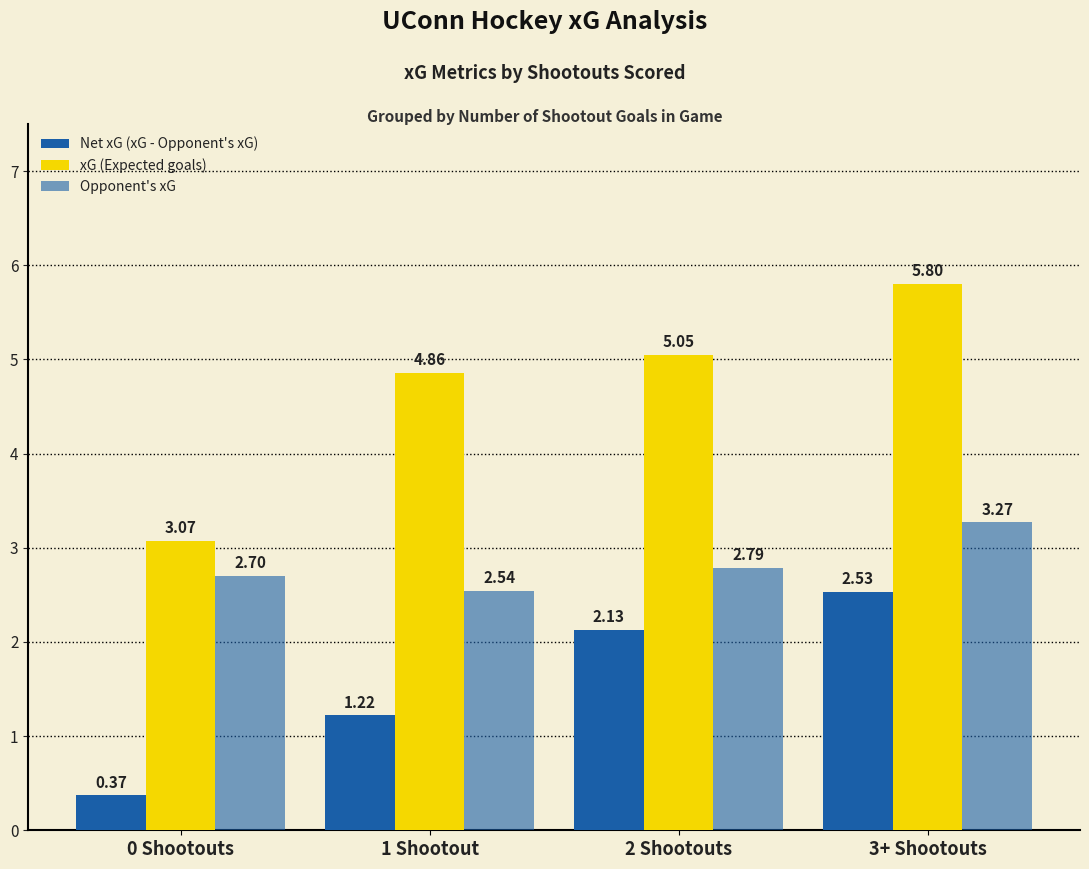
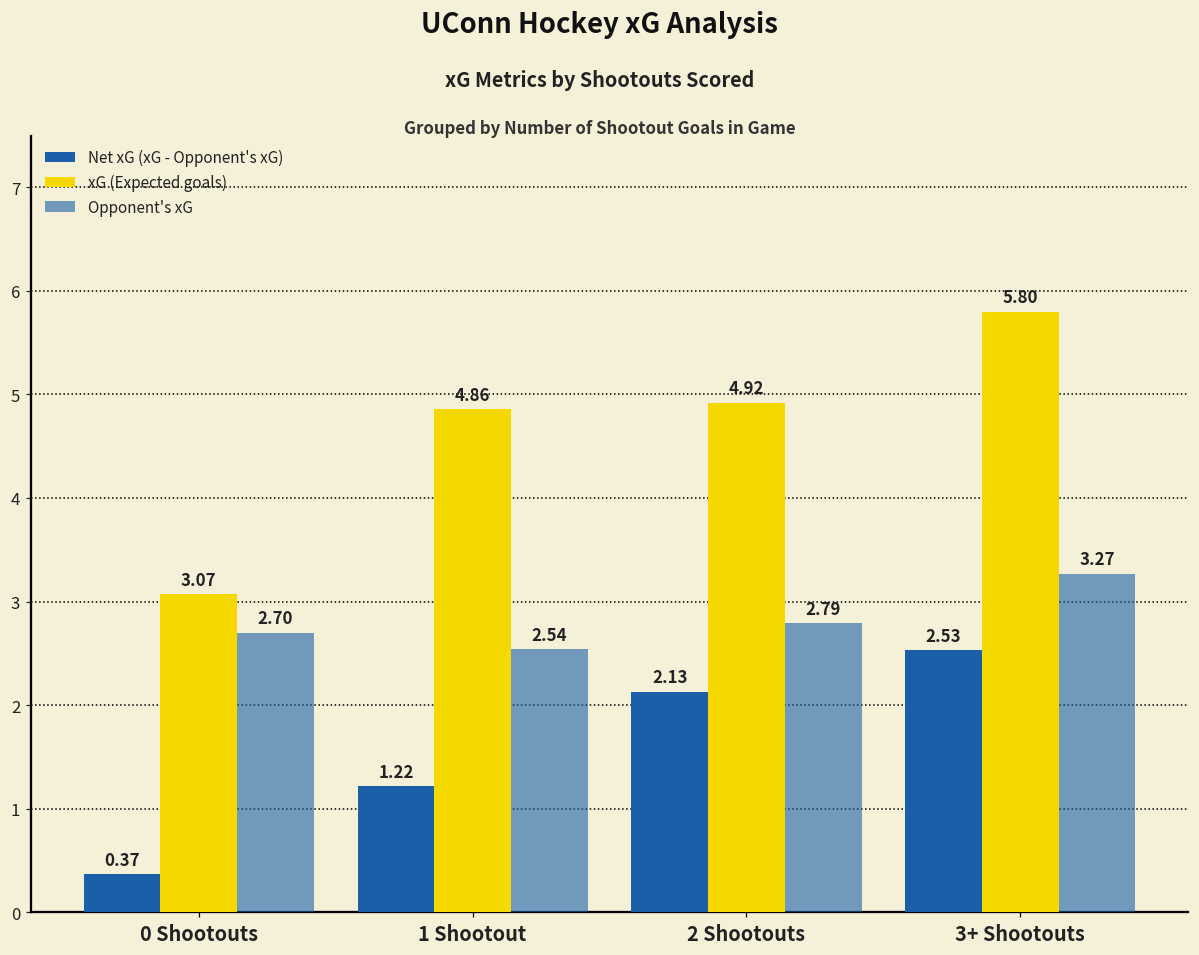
  {
    "xG (Expected goals)": {
      "0 Shootouts": 3.07,
      "1 Shootout": 4.86,
-     "2 Shootouts": 5.05,
+     "2 Shootouts": 4.92,
      "3+ Shootouts": 5.80
    }
  }
